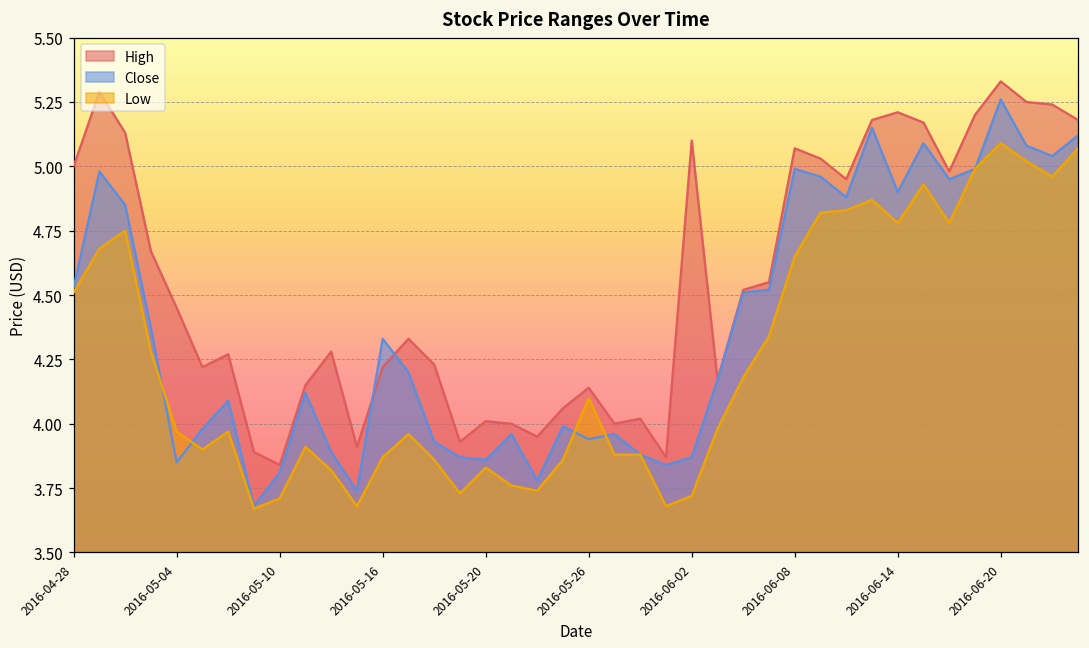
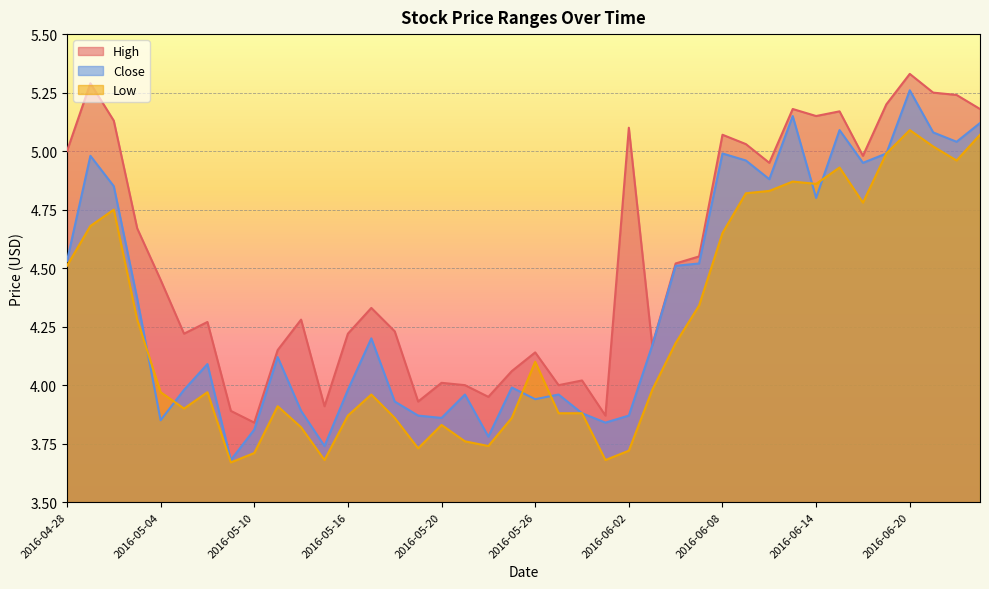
  {
    "High": {
      "2016-04-28": 5.00,
      "2016-05-04": 4.45,
      "2016-05-10": 3.84,
      "2016-05-16": 4.22,
      "2016-05-20": 4.01,
      "2016-05-26": 4.14,
      "2016-06-02": 5.10,
      "2016-06-08": 5.07,
-     "2016-06-14": 5.21,
+     "2016-06-14": 5.15,
      "2016-06-20": 5.33
    },
    "Close": {
      "2016-04-28": 4.53,
      "2016-05-04": 3.85,
      "2016-05-10": 3.81,
-     "2016-05-16": 4.33,
+     "2016-05-16": 3.98,
      "2016-05-20": 3.86,
      "2016-05-26": 3.94,
      "2016-06-02": 3.87,
      "2016-06-08": 4.99,
-     "2016-06-14": 4.9,
+     "2016-06-14": 4.8,
      "2016-06-20": 5.26
    },
    "Low": {
      "2016-04-28": 4.51,
      "2016-05-04": 3.97,
      "2016-05-10": 3.71,
      "2016-05-16": 3.87,
      "2016-05-20": 3.83,
      "2016-05-26": 4.10,
      "2016-06-02": 3.72,
      "2016-06-08": 4.65,
-     "2016-06-14": 4.78,
+     "2016-06-14": 4.86,
      "2016-06-20": 5.09
    }
  }
